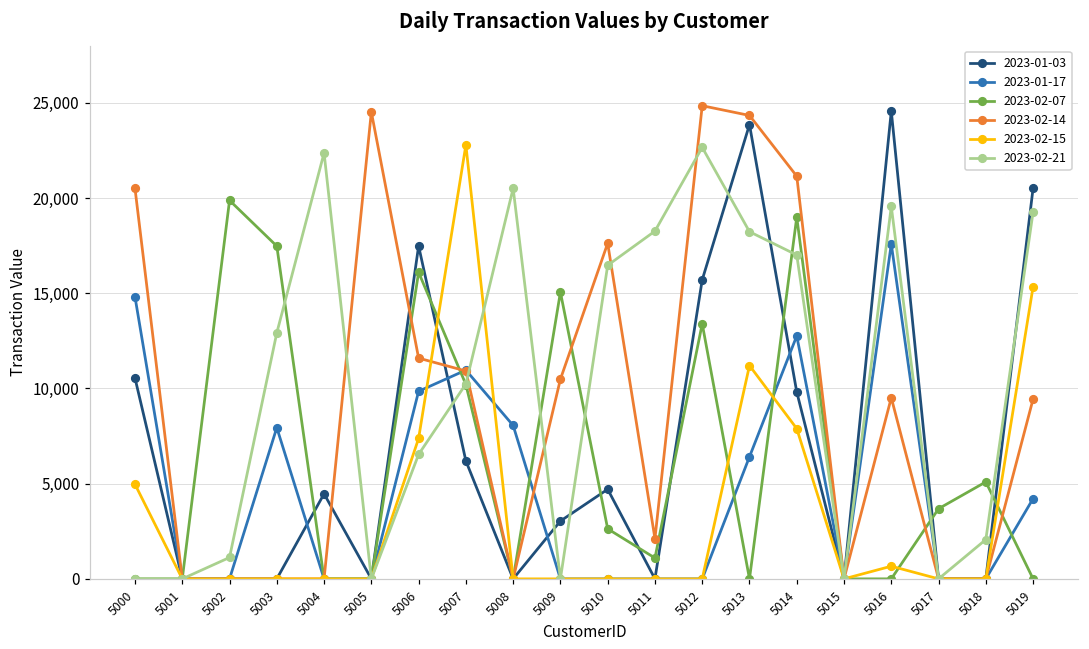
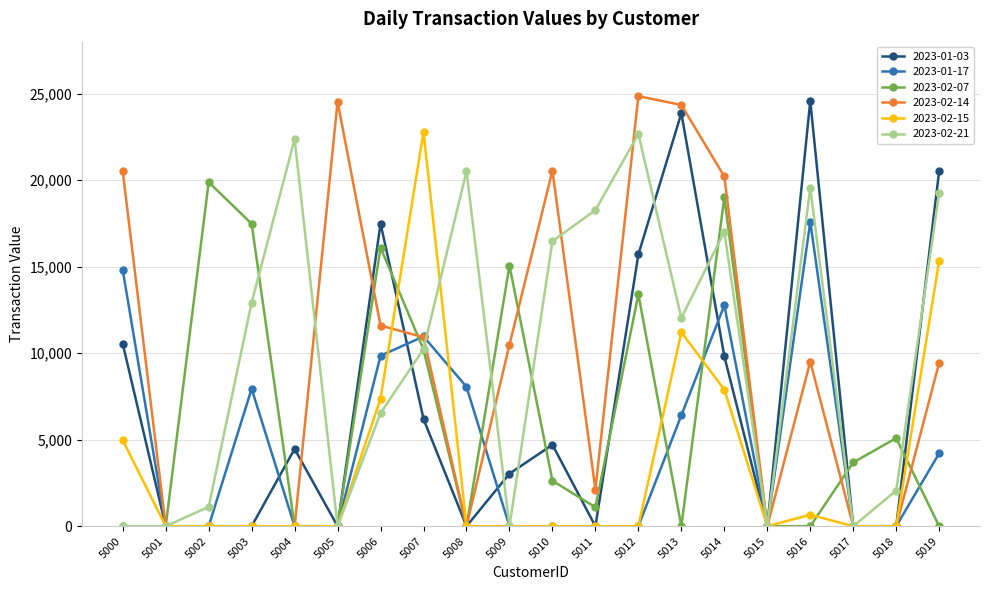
  {
    "2023-01-03": {
      "5000": "10,500",
      "5004": "4,500",
      "5006": "17,500",
      "5007": "6,200",
      "5009": "3,000",
      "5010": "4,700",
      "5012": "15,700",
      "5013": "23,900",
      "5014": "9,800",
      "5016": "24,600",
      "5019": "20,500"
    },
    "2023-01-17": {
      "5000": "14,800",
      "5003": "7,900",
      "5006": "9,900",
      "5008": "8,100",
      "5013": "6,400",
      "5014": "12,800",
      "5016": "17,600",
      "5019": "4,200"
    },
    "2023-02-07": {
      "5002": "19,900",
      "5003": "17,500",
      "5006": "16,100",
      "5009": "15,100",
      "5010": "2,600",
      "5011": "1,100",
      "5012": "13,400",
      "5013": "0",
      "5014": "19,000",
      "5016": "0",
      "5017": "3,700",
      "5018": "5,100",
      "5019": "0"
    },
    "2023-02-14": {
      "5000": "20,500",
      "5005": "24,500",
      "5006": "11,600",
      "5009": "10,500",
-     "5010": "17,600",
+     "5010": "20,500",
      "5011": "2,100",
      "5012": "24,900",
      "5013": "24,300",
-     "5014": "21,200",
+     "5014": "20,200",
      "5016": "9,500",
      "5019": "9,400"
    },
    "2023-02-15": {
      "5000": "5,000",
      "5006": "7,400",
      "5007": "22,800",
      "5013": "11,200",
      "5014": "7,900",
      "5016": "700",
      "5019": "15,400"
    },
    "2023-02-21": {
      "5002": "1,100",
      "5003": "12,900",
      "5004": "22,400",
      "5006": "6,500",
      "5008": "20,500",
      "5010": "16,500",
      "5011": "18,300",
      "5012": "22,700",
-     "5013": "18,200",
+     "5013": "12,000",
      "5014": "17,000",
      "5016": "19,600",
      "5018": "2,100",
      "5019": "19,300"
    }
  }
